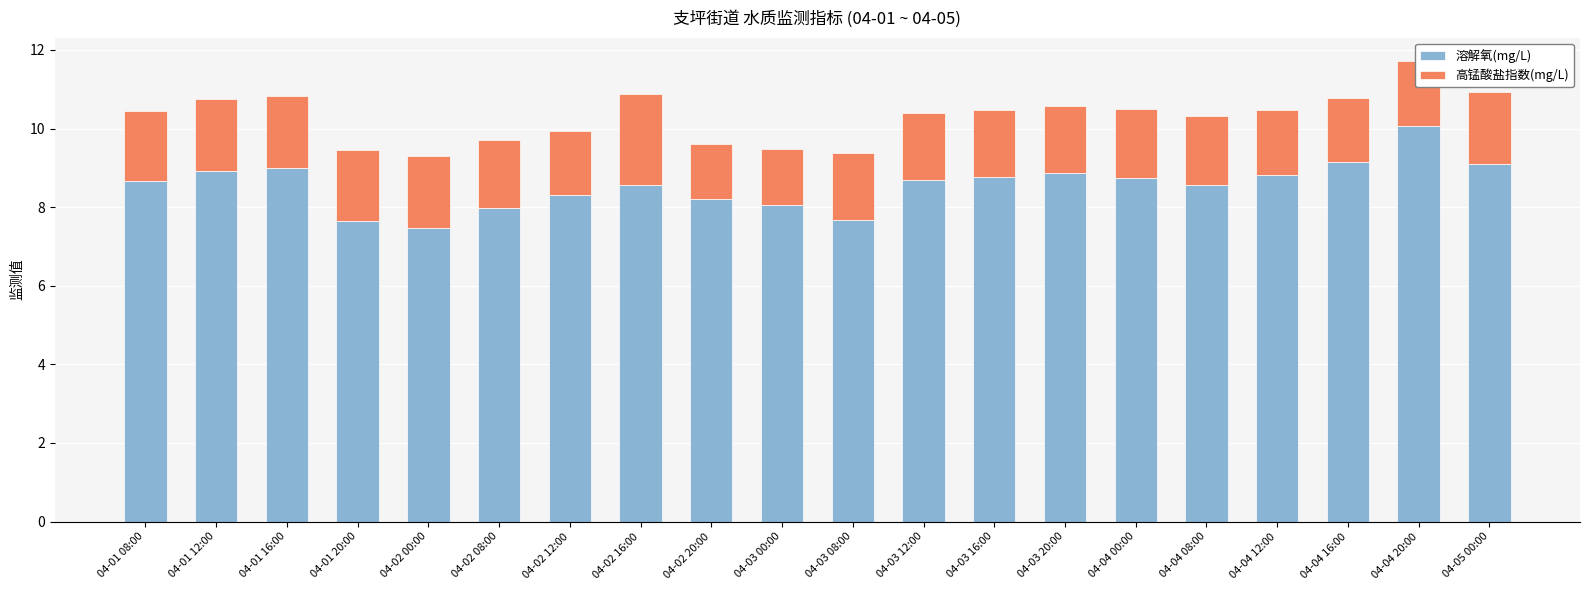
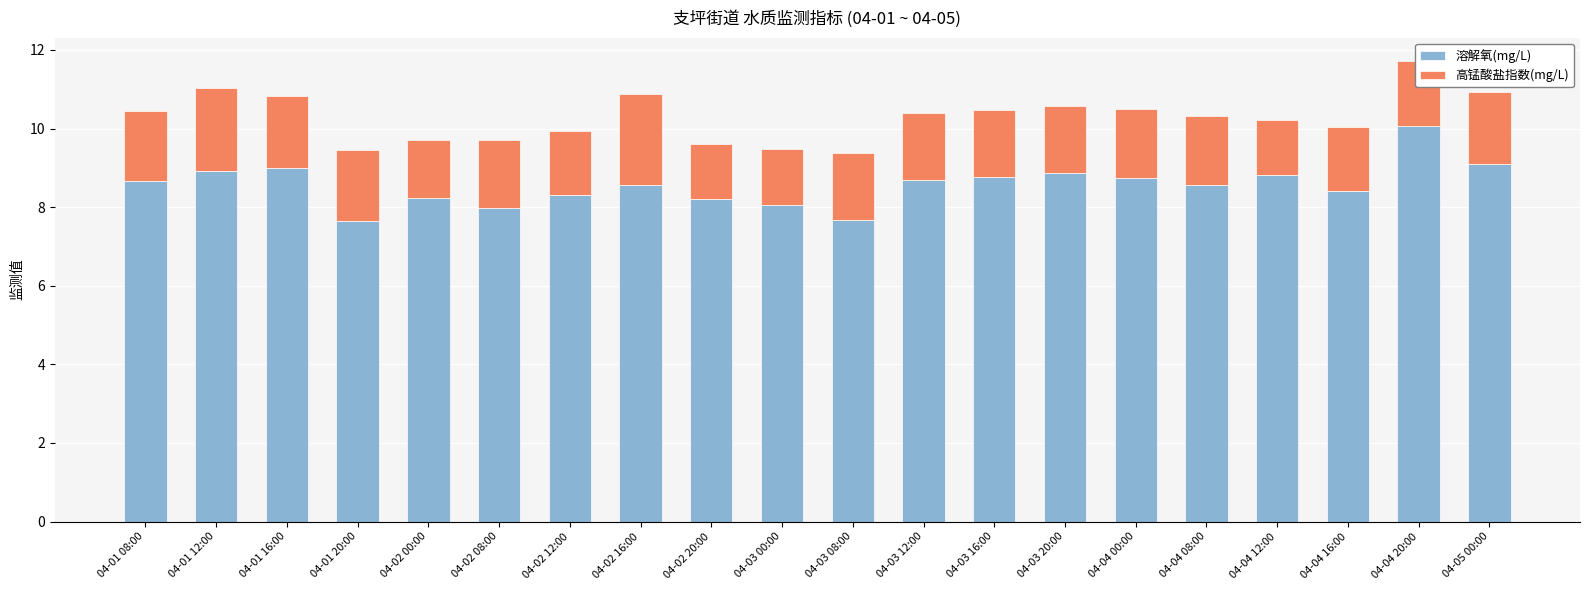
  {
    "溶解氧(mg/L)": {
      "04-01 08:00": 8.7,
      "04-01 12:00": 8.9,
      "04-01 16:00": 9.0,
      "04-01 20:00": 7.7,
-     "04-02 00:00": 7.5,
+     "04-02 00:00": 8.2,
      "04-02 08:00": 8.0,
      "04-02 12:00": 8.3,
      "04-02 16:00": 8.6,
      "04-02 20:00": 8.2,
      "04-03 00:00": 8.1,
      "04-03 08:00": 7.7,
      "04-03 12:00": 8.7,
      "04-03 16:00": 8.8,
      "04-03 20:00": 8.9,
      "04-04 00:00": 8.8,
      "04-04 08:00": 8.6,
      "04-04 12:00": 8.8,
-     "04-04 16:00": 9.1,
+     "04-04 16:00": 8.4,
      "04-04 20:00": 10.1,
      "04-05 00:00": 9.1
    },
    "高锰酸盐指数(mg/L)": {
      "04-01 08:00": 1.8,
-     "04-01 12:00": 1.8,
+     "04-01 12:00": 2.1,
      "04-01 16:00": 1.8,
      "04-01 20:00": 1.8,
-     "04-02 00:00": 1.8,
+     "04-02 00:00": 1.5,
      "04-02 08:00": 1.7,
      "04-02 12:00": 1.6,
      "04-02 16:00": 2.3,
      "04-02 20:00": 1.4,
      "04-03 00:00": 1.4,
      "04-03 08:00": 1.7,
      "04-03 12:00": 1.7,
      "04-03 16:00": 1.7,
      "04-03 20:00": 1.7,
      "04-04 00:00": 1.8,
      "04-04 08:00": 1.8,
-     "04-04 12:00": 1.6,
+     "04-04 12:00": 1.4,
      "04-04 16:00": 1.6,
      "04-05 00:00": 1.8
    }
  }
